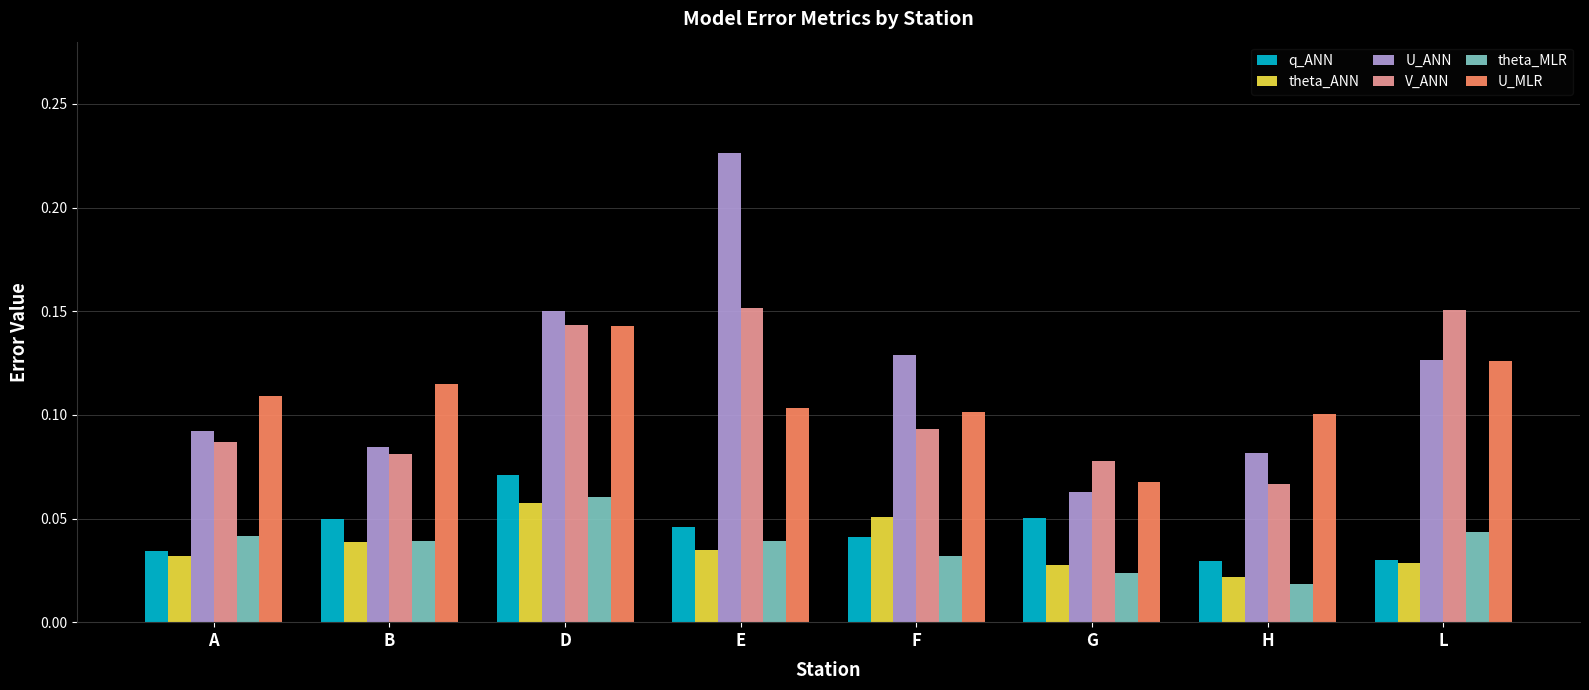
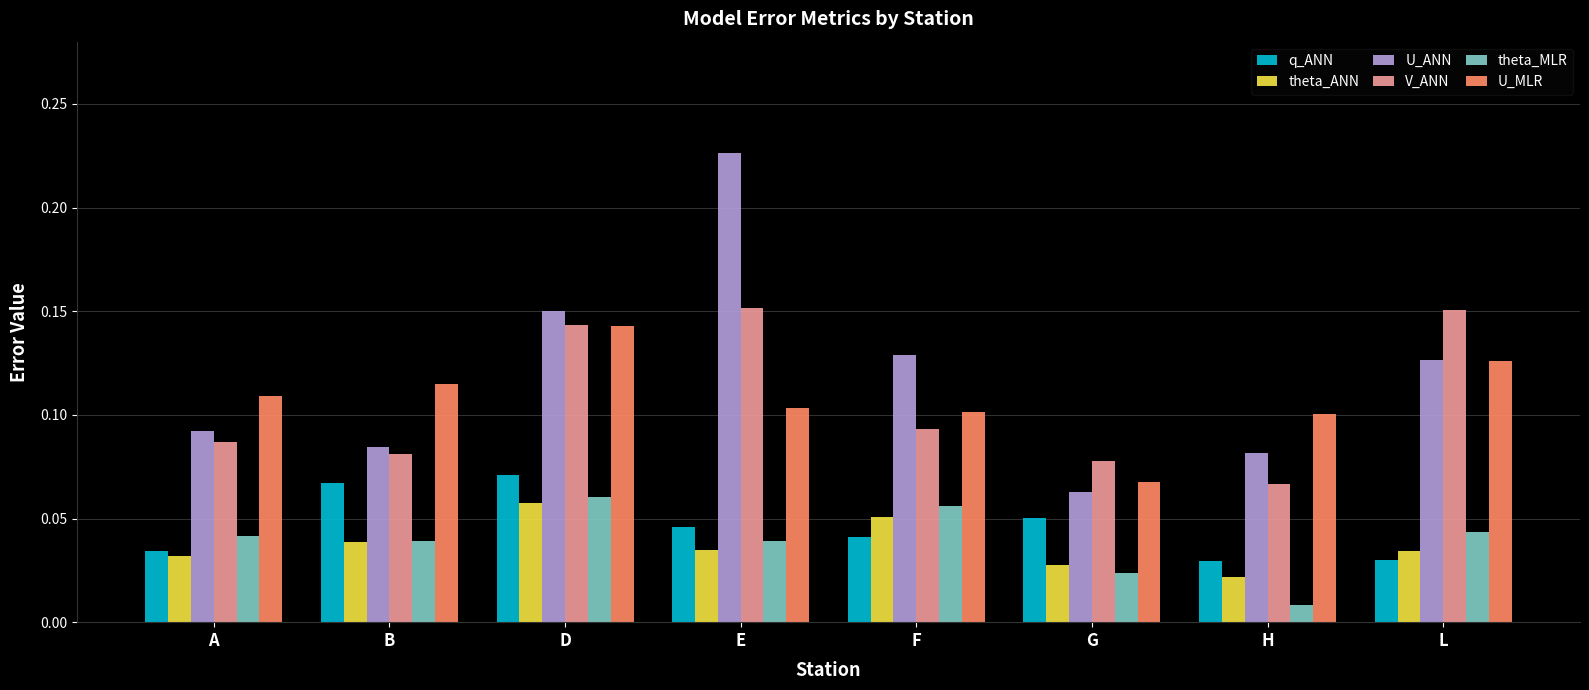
  {
    "q_ANN": {
      "A": 0.034,
-     "B": 0.050,
+     "B": 0.067,
      "D": 0.071,
      "E": 0.046,
      "F": 0.041,
      "G": 0.050,
      "H": 0.030,
      "L": 0.030
    },
    "theta_ANN": {
      "A": 0.032,
      "B": 0.039,
      "D": 0.058,
      "E": 0.035,
      "F": 0.051,
      "G": 0.028,
      "H": 0.022,
-     "L": 0.029
+     "L": 0.034
    },
    "U_ANN": {
      "A": 0.092,
      "B": 0.084,
      "D": 0.150,
      "E": 0.226,
      "F": 0.129,
      "G": 0.063,
      "H": 0.082,
      "L": 0.127
    },
    "theta_MLR": {
      "A": 0.042,
      "B": 0.039,
      "D": 0.060,
      "E": 0.039,
-     "F": 0.032,
+     "F": 0.056,
      "G": 0.024,
-     "H": 0.019,
+     "H": 0.008,
      "L": 0.044
    }
  }
